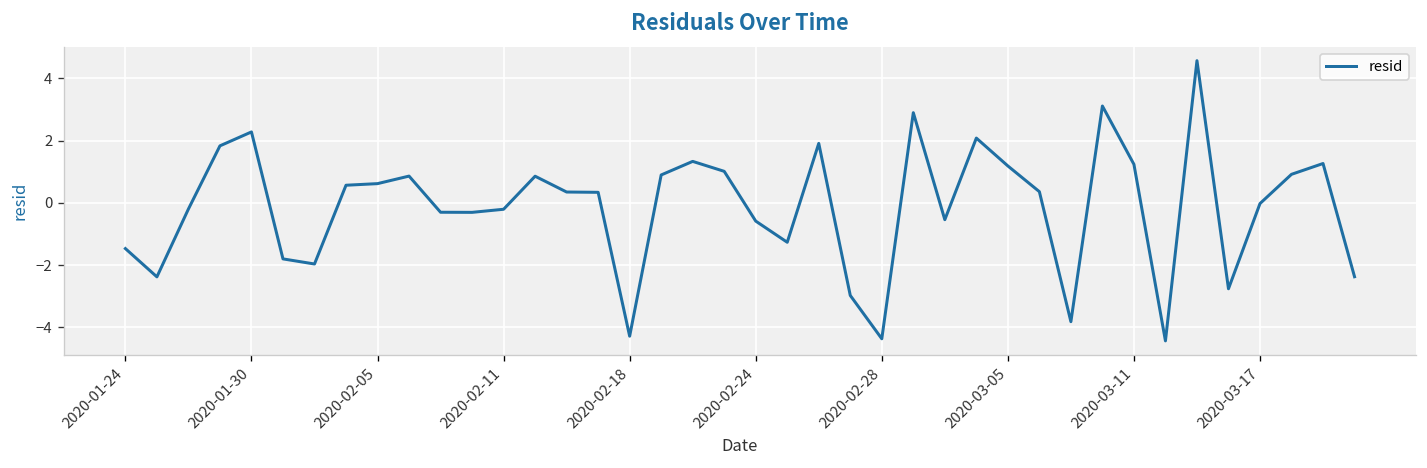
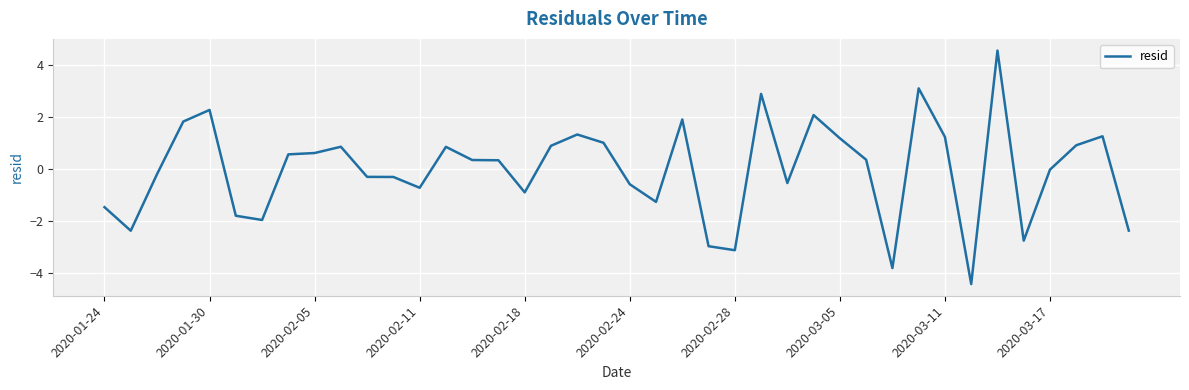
  {
    "2020-01-24": -1.5,
    "2020-01-30": 2.3,
    "2020-02-05": 0.6,
-   "2020-02-11": -0.2,
-   "2020-02-18": -4.3,
+   "2020-02-11": -0.7,
+   "2020-02-18": -0.9,
    "2020-02-24": -0.6,
-   "2020-02-28": -4.4,
+   "2020-02-28": -3.1,
    "2020-03-05": 1.2,
    "2020-03-11": 1.2,
    "2020-03-17": 0.0
  }
